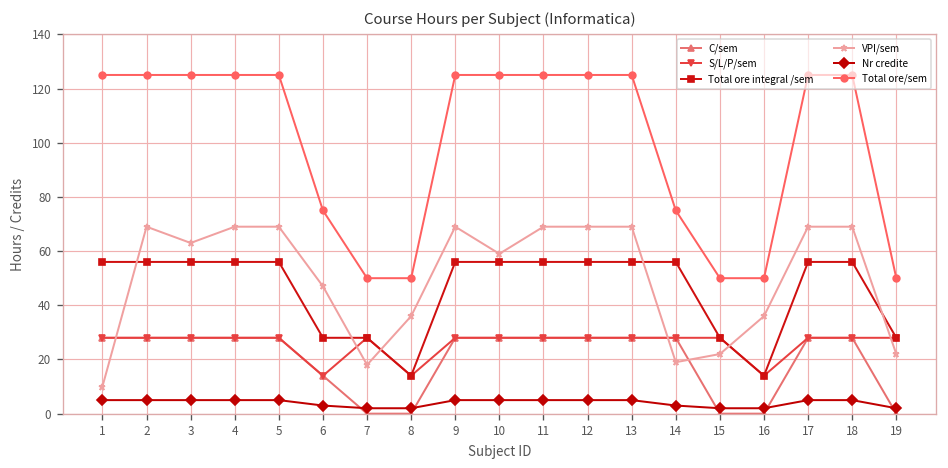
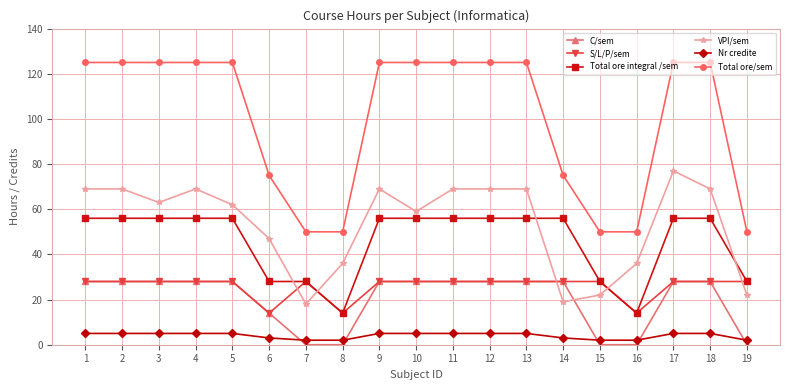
  {
    "VPI/sem": {
-     "1": 10,
+     "1": 69,
      "2": 69,
      "3": 63,
      "4": 69,
-     "5": 69,
+     "5": 62,
      "6": 47,
      "7": 18,
      "8": 36,
      "9": 69,
      "10": 59,
      "11": 69,
      "12": 69,
      "13": 69,
      "14": 19,
      "15": 22,
      "16": 36,
-     "17": 69,
+     "17": 77,
      "18": 69,
      "19": 22
    }
  }
